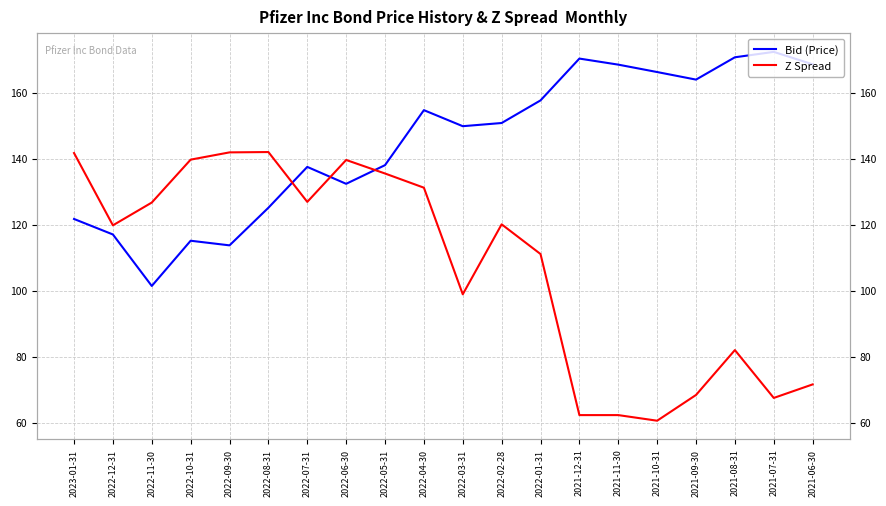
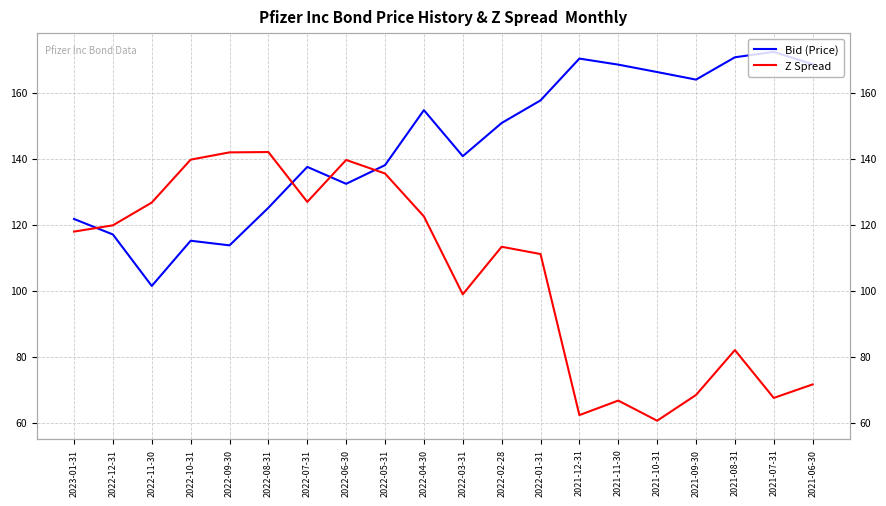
  {
    "Bid (Price)": {
      "2023-01-31": 122,
      "2022-12-31": 117,
      "2022-11-30": 101,
      "2022-10-31": 115,
      "2022-09-30": 114,
      "2022-08-31": 125,
      "2022-07-31": 138,
      "2022-06-30": 132,
      "2022-05-31": 138,
      "2022-04-30": 155,
-     "2022-03-31": 150,
+     "2022-03-31": 141,
      "2022-02-28": 151,
      "2022-01-31": 158,
      "2021-12-31": 170,
      "2021-11-30": 168,
      "2021-10-31": 166,
      "2021-09-30": 164,
      "2021-08-31": 171
    },
    "Z Spread": {
-     "2023-01-31": 142,
+     "2023-01-31": 118,
      "2022-12-31": 120,
      "2022-11-30": 127,
      "2022-10-31": 140,
      "2022-09-30": 142,
      "2022-08-31": 142,
      "2022-07-31": 127,
      "2022-06-30": 140,
      "2022-05-31": 136,
-     "2022-04-30": 131,
+     "2022-04-30": 123,
      "2022-03-31": 99,
-     "2022-02-28": 120,
+     "2022-02-28": 113,
      "2022-01-31": 111,
      "2021-12-31": 62,
-     "2021-11-30": 62,
+     "2021-11-30": 67,
      "2021-10-31": 61,
      "2021-09-30": 68,
      "2021-08-31": 82,
      "2021-07-31": 68,
      "2021-06-30": 72
    }
  }
